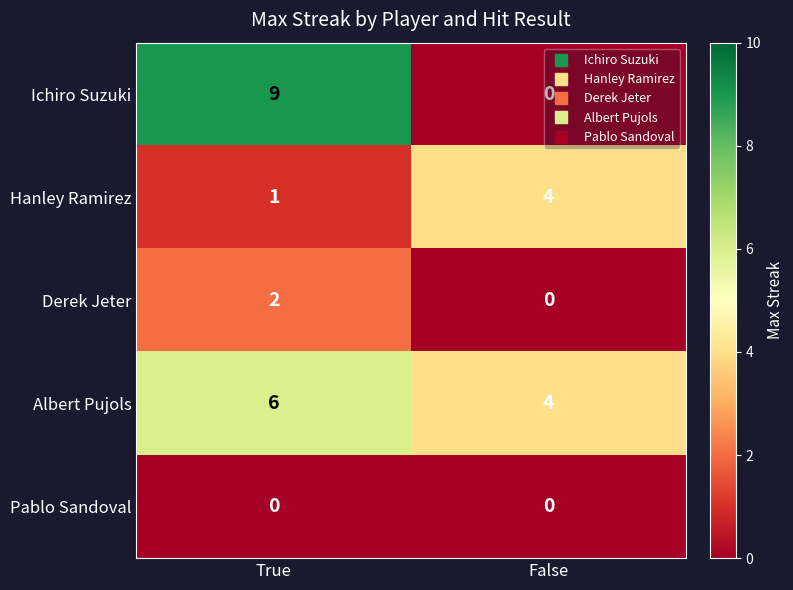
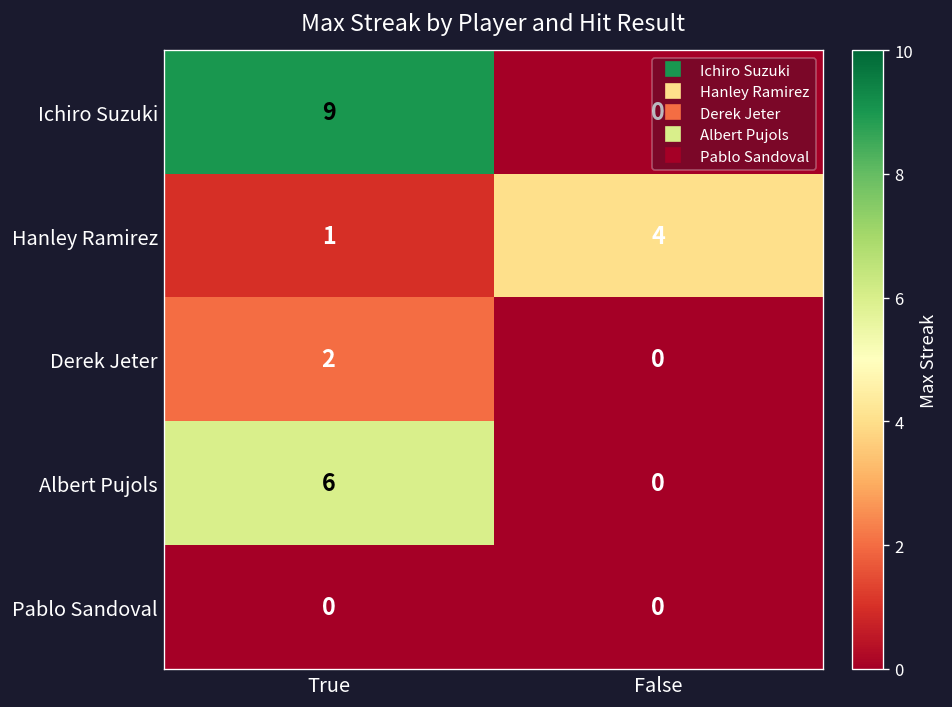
  {
    "Ichiro Suzuki": {
      "True": 9
    },
    "Hanley Ramirez": {
      "True": 1,
      "False": 4
    },
    "Derek Jeter": {
      "True": 2,
      "False": 0
    },
    "Albert Pujols": {
      "True": 6,
-     "False": 4
+     "False": 0
    },
    "Pablo Sandoval": {
      "True": 0,
      "False": 0
    }
  }
